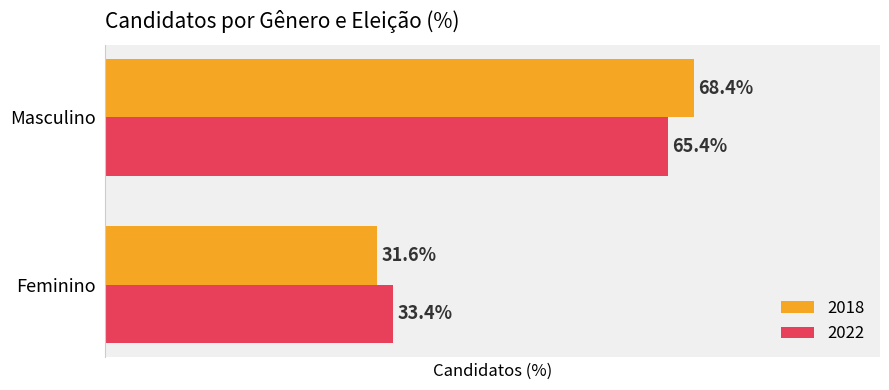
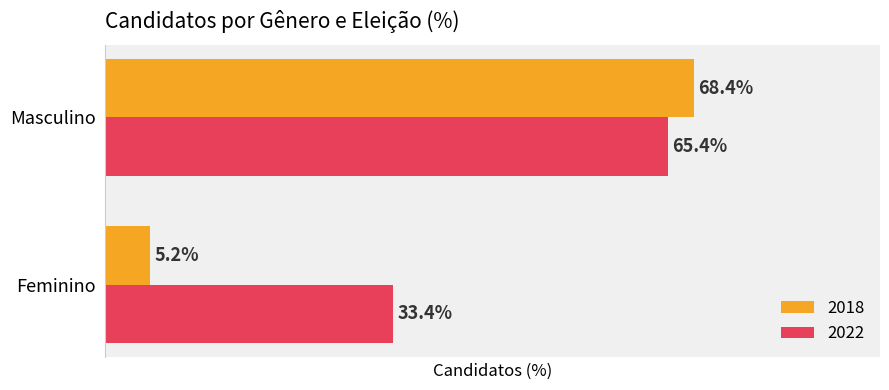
  {
    "2018": {
      "Masculino": "68.4%",
-     "Feminino": "31.6%"
+     "Feminino": "5.2%"
    },
    "2022": {
      "Masculino": "65.4%",
      "Feminino": "33.4%"
    }
  }
